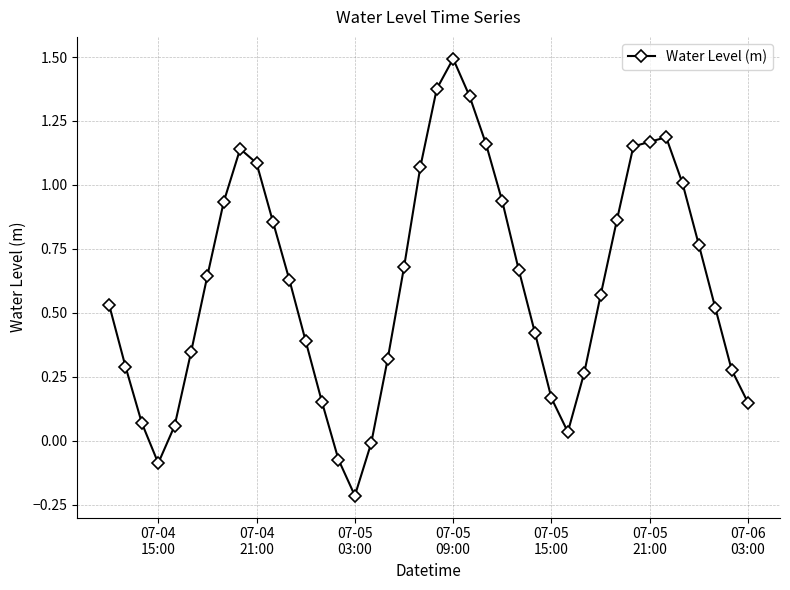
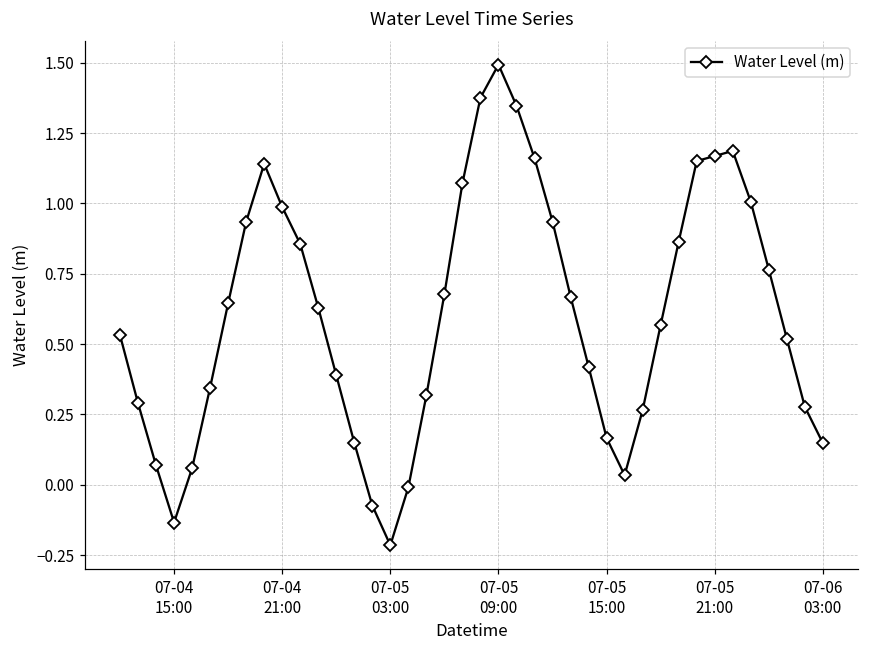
  {
-   "07-04 15:00": -0.09,
-   "07-04 21:00": 1.09,
+   "07-04 15:00": -0.13,
+   "07-04 21:00": 0.99,
    "07-05 03:00": -0.22,
    "07-05 09:00": 1.49,
    "07-05 15:00": 0.17,
    "07-05 21:00": 1.17,
    "07-06 03:00": 0.15
  }
